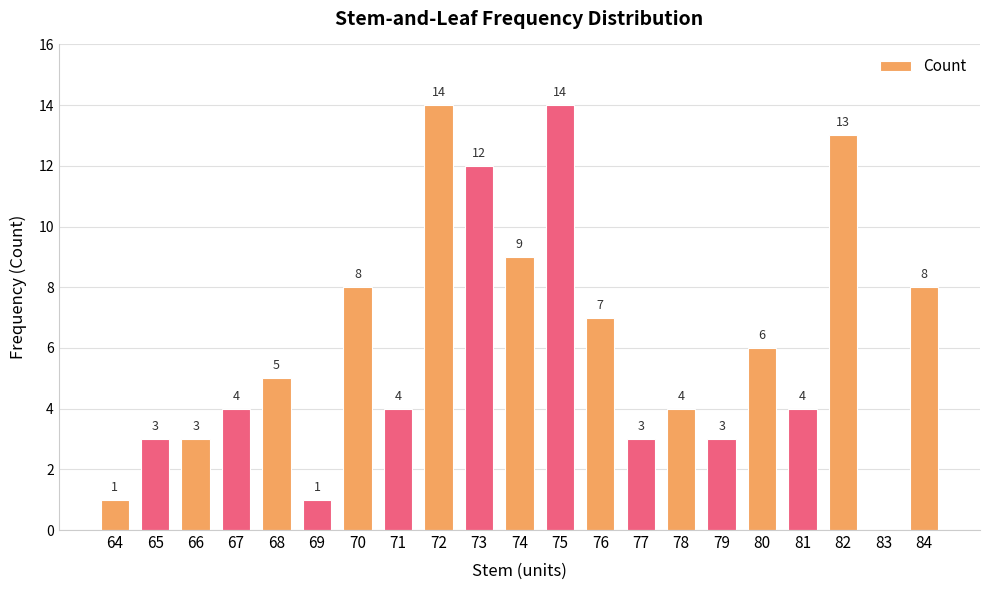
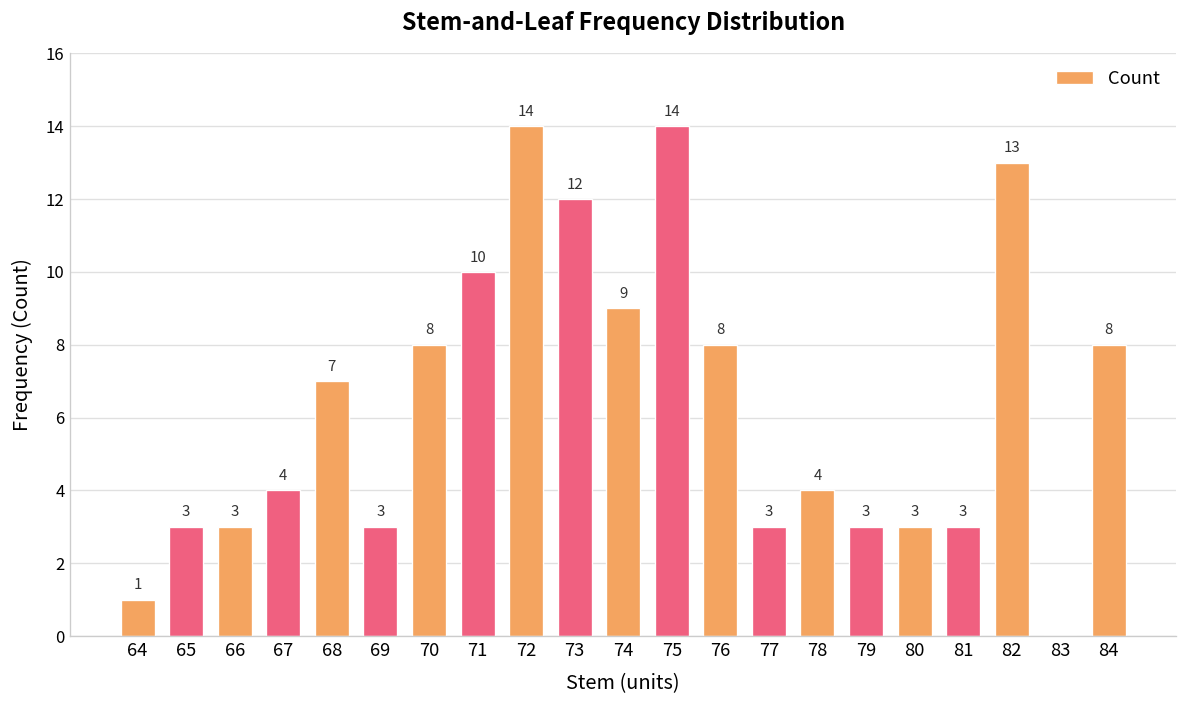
  {
    "64": 1,
    "65": 3,
    "66": 3,
    "67": 4,
-   "68": 5,
-   "69": 1,
+   "68": 7,
+   "69": 3,
    "70": 8,
-   "71": 4,
+   "71": 10,
    "72": 14,
    "73": 12,
    "74": 9,
    "75": 14,
-   "76": 7,
+   "76": 8,
    "77": 3,
    "78": 4,
    "79": 3,
-   "80": 6,
-   "81": 4,
+   "80": 3,
+   "81": 3,
    "82": 13,
    "84": 8
  }
